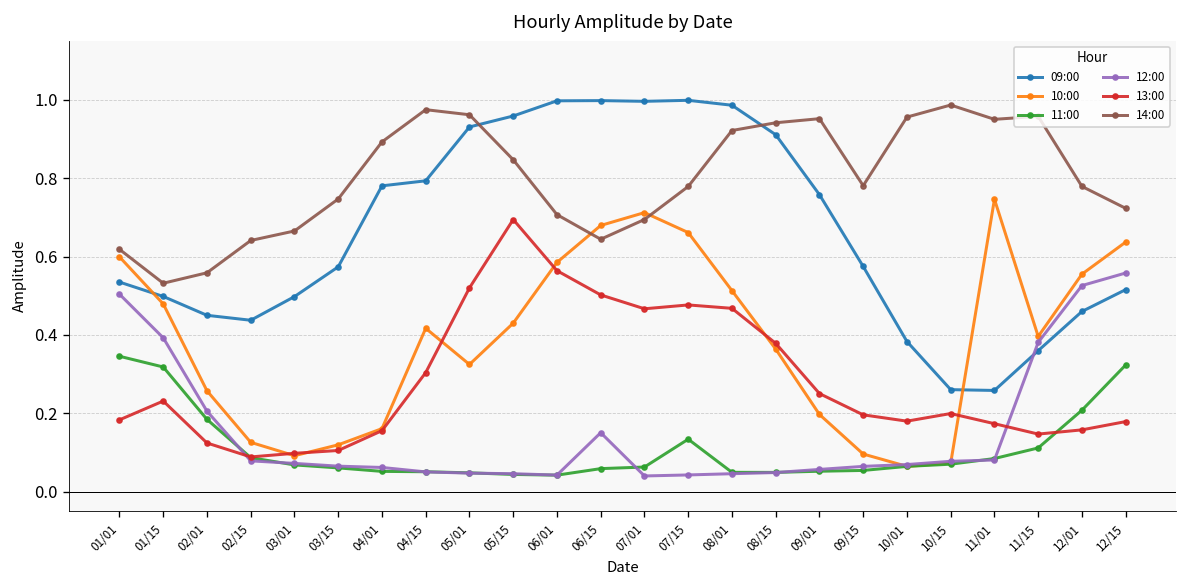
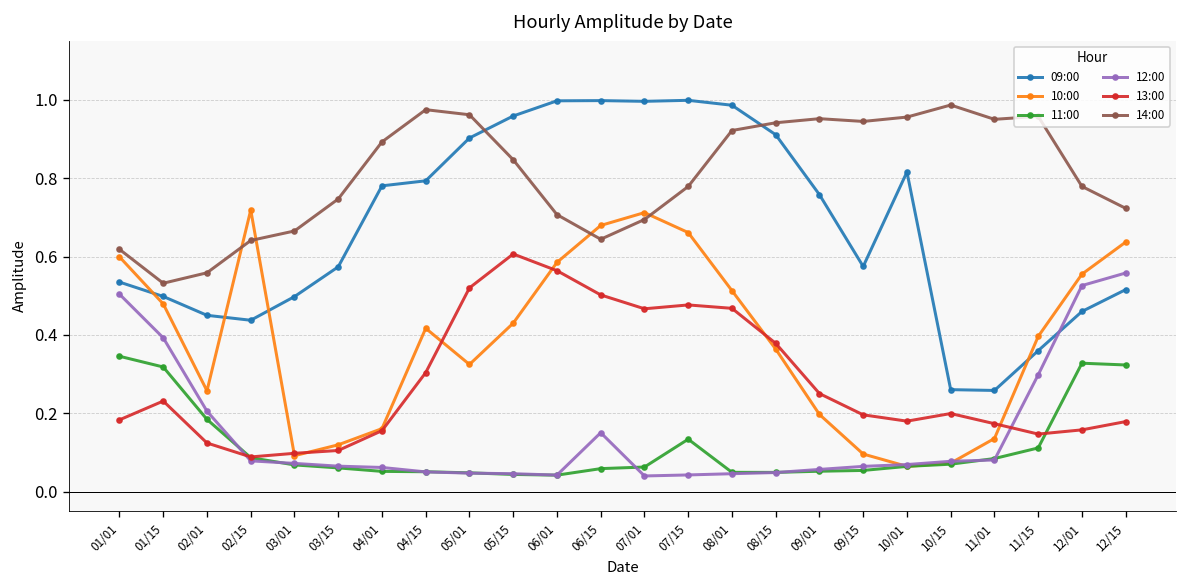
  {
    "09:00": {
      "01/01": 0.53,
      "01/15": 0.50,
      "02/01": 0.45,
      "02/15": 0.44,
      "03/01": 0.50,
      "03/15": 0.57,
      "04/01": 0.78,
      "04/15": 0.79,
-     "05/01": 0.93,
+     "05/01": 0.90,
      "05/15": 0.96,
      "06/01": 1.00,
      "06/15": 1.00,
      "07/01": 1.00,
      "07/15": 1.00,
      "08/01": 0.99,
      "08/15": 0.91,
      "09/01": 0.76,
      "09/15": 0.57,
-     "10/01": 0.38,
+     "10/01": 0.82,
      "10/15": 0.26,
      "11/01": 0.26,
      "11/15": 0.36,
      "12/01": 0.46,
      "12/15": 0.52
    },
    "10:00": {
      "01/01": 0.60,
      "01/15": 0.48,
      "02/01": 0.26,
-     "02/15": 0.13,
+     "02/15": 0.72,
      "03/15": 0.12,
      "04/15": 0.42,
      "05/01": 0.32,
      "05/15": 0.43,
      "06/01": 0.59,
      "06/15": 0.68,
      "07/01": 0.71,
      "07/15": 0.66,
      "08/01": 0.51,
      "08/15": 0.36,
      "09/01": 0.20,
      "09/15": 0.10,
-     "11/01": 0.75,
+     "11/01": 0.14,
      "11/15": 0.40,
      "12/01": 0.56,
      "12/15": 0.64
    },
    "11:00": {
      "01/01": 0.35,
      "01/15": 0.32,
      "02/01": 0.18,
      "04/01": 0.05,
      "06/15": 0.06,
      "07/01": 0.06,
      "07/15": 0.13,
      "09/15": 0.05,
      "11/15": 0.11,
-     "12/01": 0.21,
+     "12/01": 0.33,
      "12/15": 0.32
    },
    "12:00": {
      "01/01": 0.50,
      "01/15": 0.39,
      "02/01": 0.21,
      "02/15": 0.08,
      "04/01": 0.06,
      "06/15": 0.15,
      "07/01": 0.04,
      "07/15": 0.04,
      "09/15": 0.06,
-     "11/15": 0.38,
+     "11/15": 0.30,
      "12/01": 0.53,
      "12/15": 0.56
    },
    "13:00": {
      "01/01": 0.18,
      "01/15": 0.23,
      "02/01": 0.12,
      "03/15": 0.11,
      "04/15": 0.30,
      "05/01": 0.52,
-     "05/15": 0.69,
+     "05/15": 0.61,
      "06/01": 0.56,
      "06/15": 0.50,
      "07/01": 0.47,
      "07/15": 0.48,
      "08/01": 0.47,
      "08/15": 0.38,
      "09/01": 0.25,
      "09/15": 0.20,
      "10/01": 0.18,
      "10/15": 0.20,
      "11/01": 0.17,
      "11/15": 0.15,
      "12/01": 0.16,
      "12/15": 0.18
    },
    "14:00": {
      "01/01": 0.62,
      "01/15": 0.53,
      "02/01": 0.56,
      "02/15": 0.64,
      "03/01": 0.67,
      "03/15": 0.75,
      "04/01": 0.89,
      "04/15": 0.97,
      "05/01": 0.96,
      "05/15": 0.85,
      "06/01": 0.71,
      "06/15": 0.64,
      "07/01": 0.69,
      "07/15": 0.78,
      "08/01": 0.92,
      "08/15": 0.94,
      "09/01": 0.95,
-     "09/15": 0.78,
+     "09/15": 0.94,
      "10/01": 0.96,
      "10/15": 0.99,
      "11/01": 0.95,
      "12/01": 0.78,
      "12/15": 0.72
    }
  }
